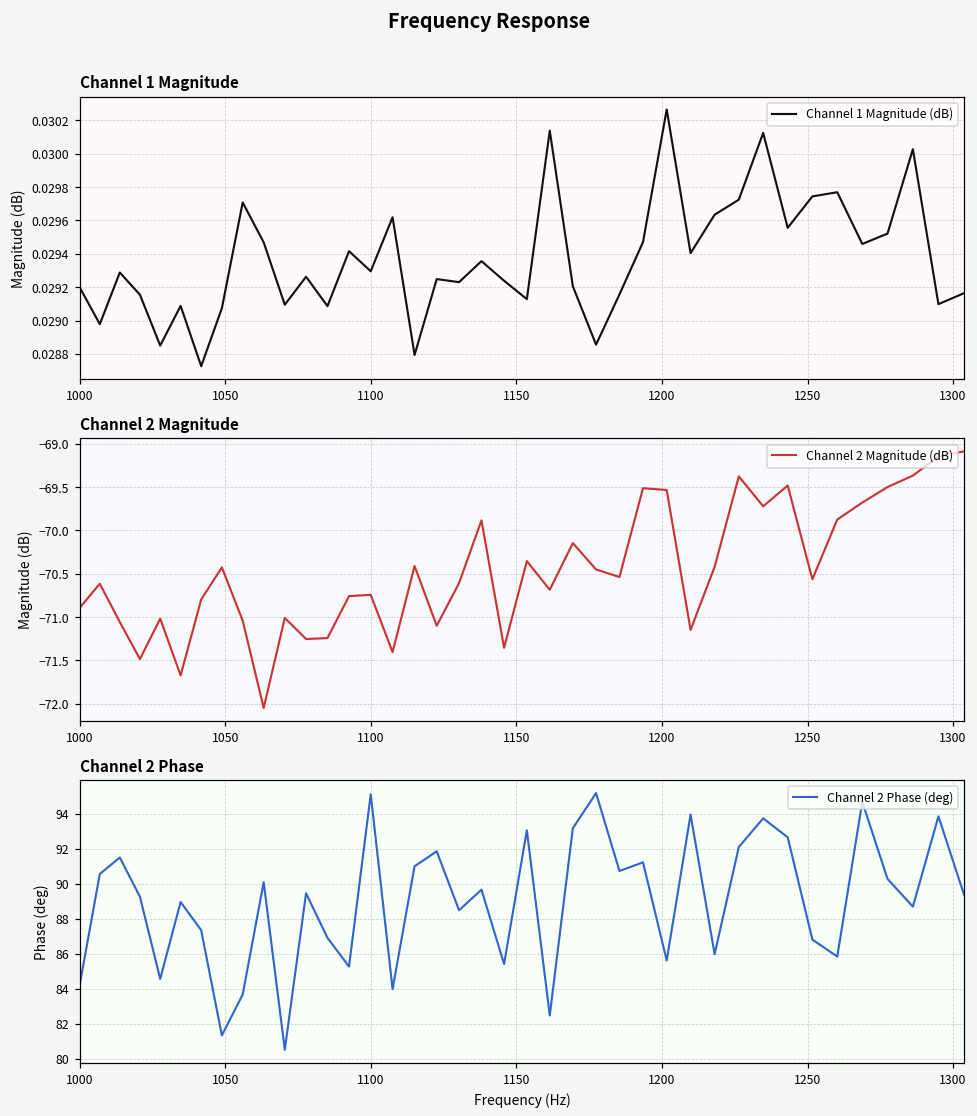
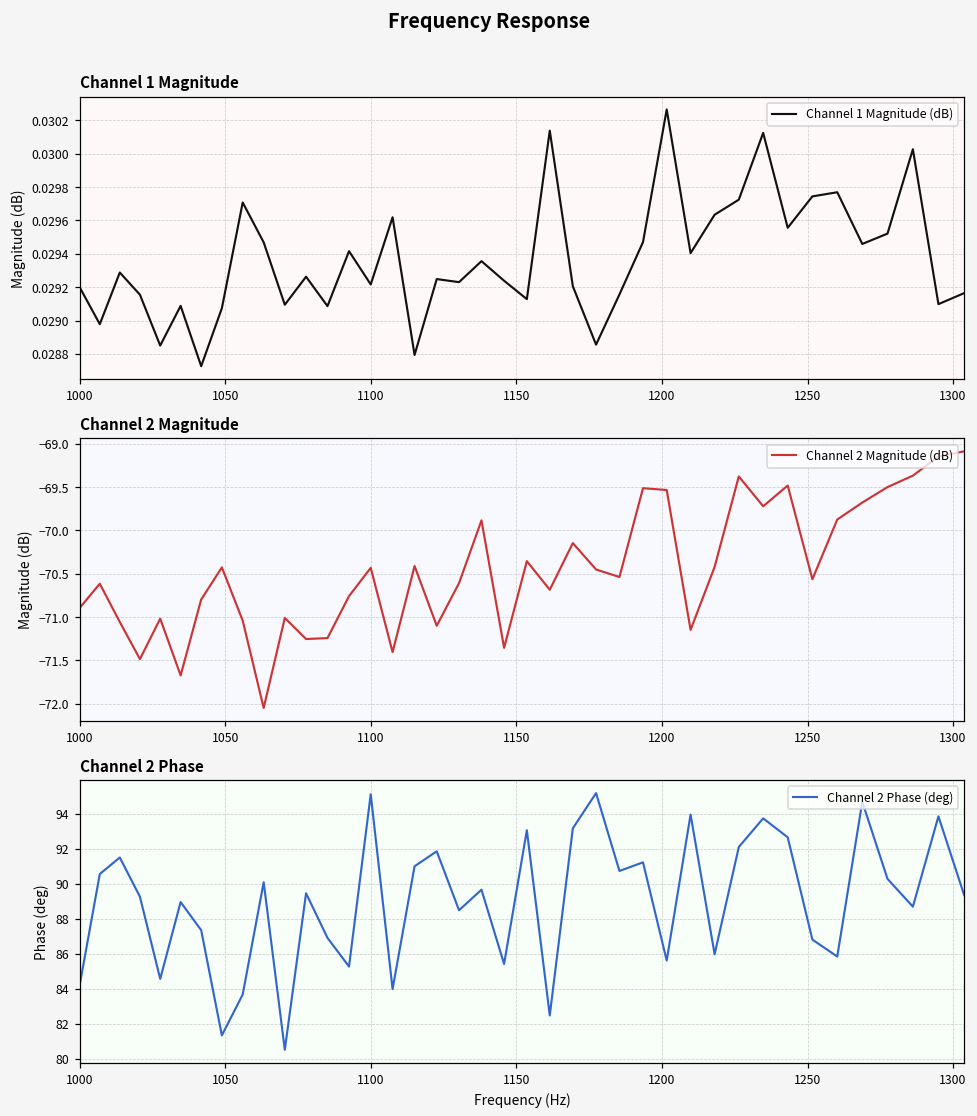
  {
    "Channel 1 Magnitude": {
      "1000": 0.02920,
-     "1100": 0.02930
+     "1100": 0.02922
    },
    "Channel 2 Magnitude": {
      "1000": -70.9,
-     "1100": -70.7
+     "1100": -70.4
    },
    "Channel 2 Phase": {
      "1000": 84.3,
      "1100": 95.1
    }
  }
